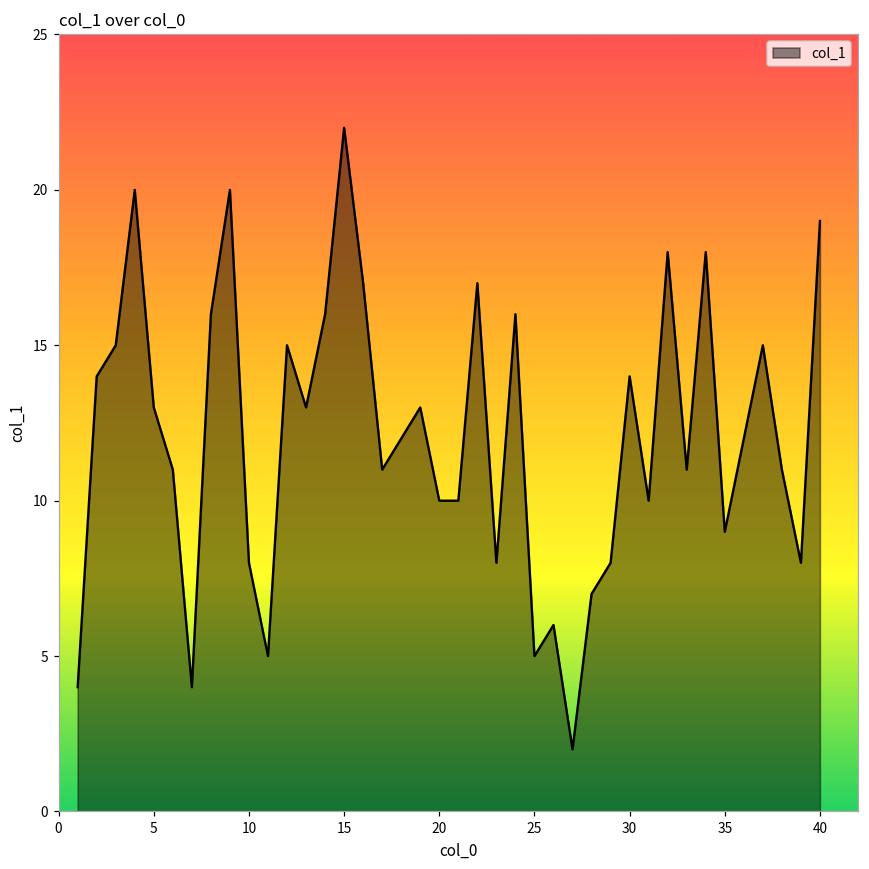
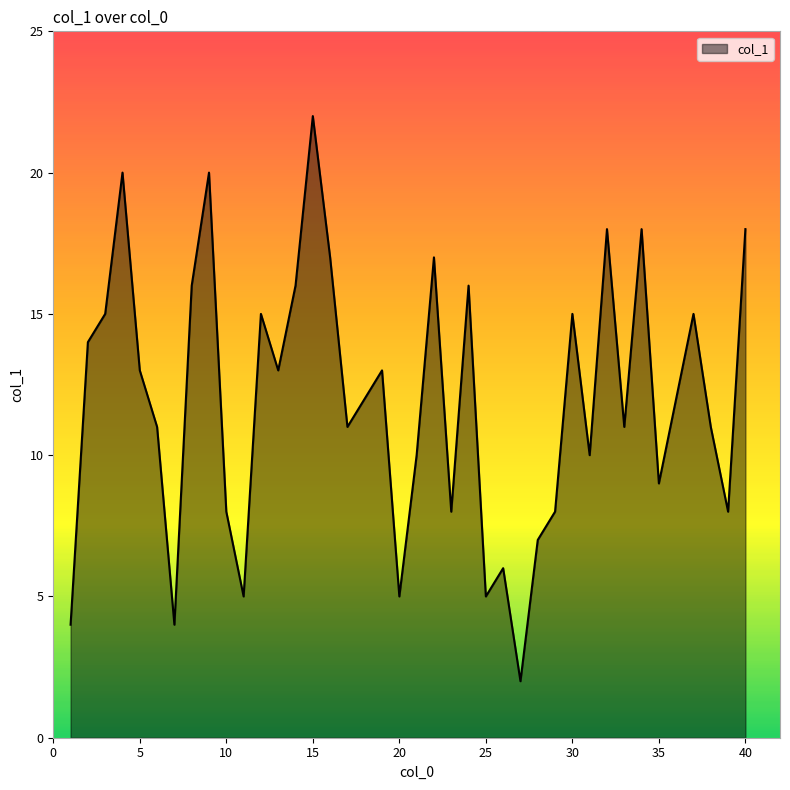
  {
    "5": 13,
    "10": 8,
    "15": 22,
-   "20": 10,
+   "20": 5,
    "25": 5,
-   "30": 14,
+   "30": 15,
    "35": 9,
-   "40": 19
+   "40": 18
  }
